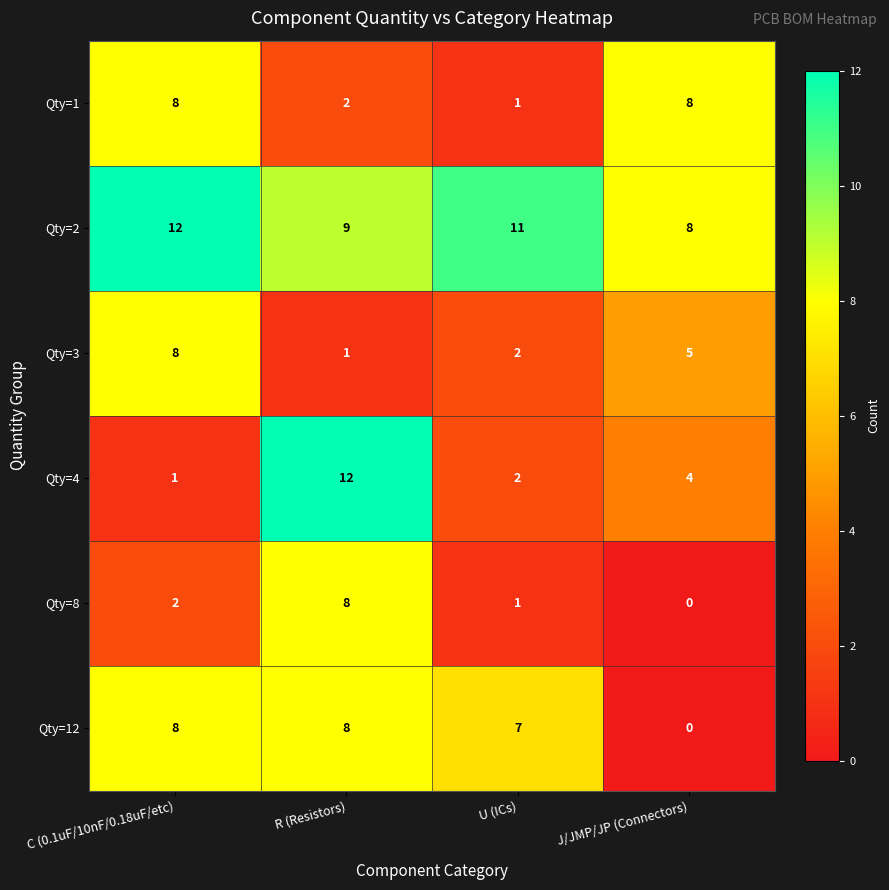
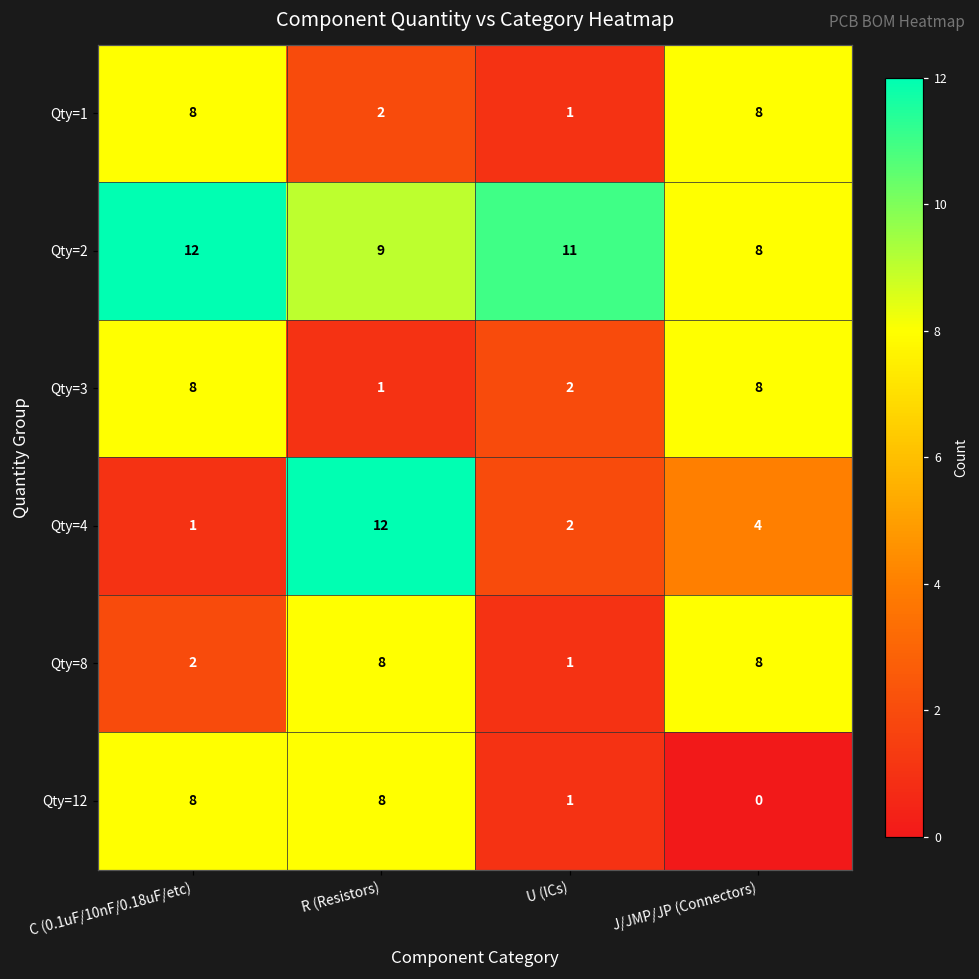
  {
    "Qty=1": {
      "C (0.1uF/10nF/0.18uF/etc)": 8,
      "R (Resistors)": 2,
      "U (ICs)": 1,
      "J/JMP/JP (Connectors)": 8
    },
    "Qty=2": {
      "C (0.1uF/10nF/0.18uF/etc)": 12,
      "R (Resistors)": 9,
      "U (ICs)": 11,
      "J/JMP/JP (Connectors)": 8
    },
    "Qty=3": {
      "C (0.1uF/10nF/0.18uF/etc)": 8,
      "R (Resistors)": 1,
      "U (ICs)": 2,
-     "J/JMP/JP (Connectors)": 5
+     "J/JMP/JP (Connectors)": 8
    },
    "Qty=4": {
      "C (0.1uF/10nF/0.18uF/etc)": 1,
      "R (Resistors)": 12,
      "U (ICs)": 2,
      "J/JMP/JP (Connectors)": 4
    },
    "Qty=8": {
      "C (0.1uF/10nF/0.18uF/etc)": 2,
      "R (Resistors)": 8,
      "U (ICs)": 1,
-     "J/JMP/JP (Connectors)": 0
+     "J/JMP/JP (Connectors)": 8
    },
    "Qty=12": {
      "C (0.1uF/10nF/0.18uF/etc)": 8,
      "R (Resistors)": 8,
-     "U (ICs)": 7,
+     "U (ICs)": 1,
      "J/JMP/JP (Connectors)": 0
    }
  }
